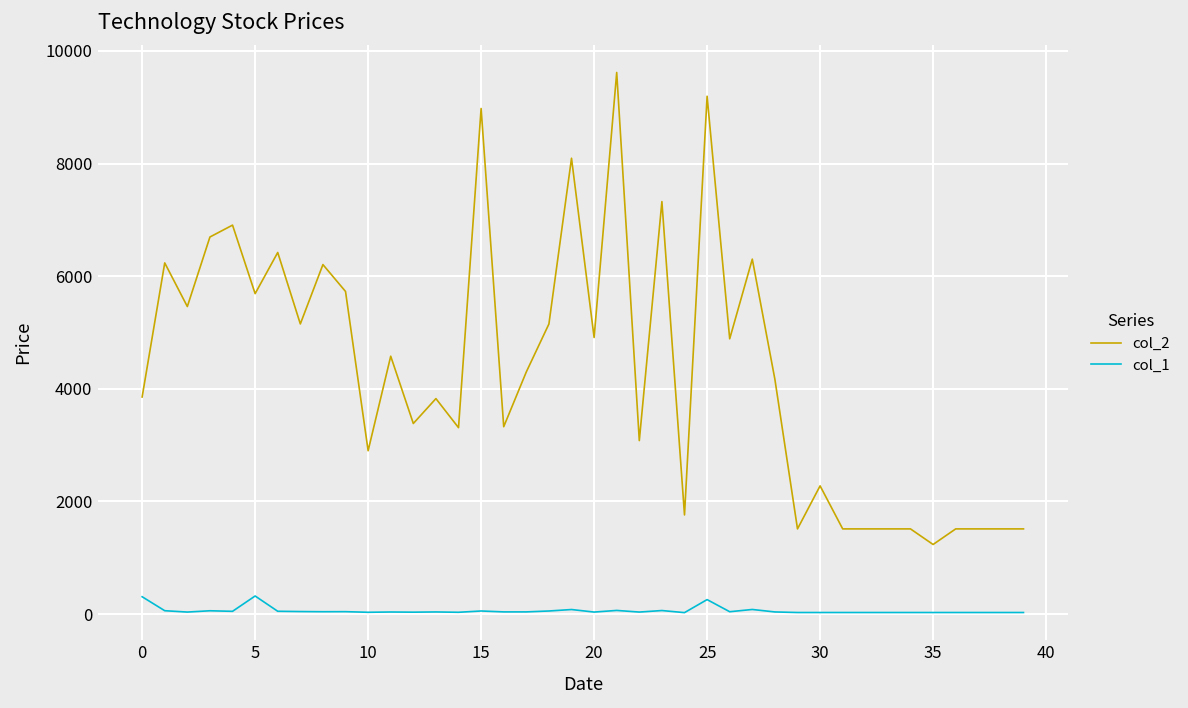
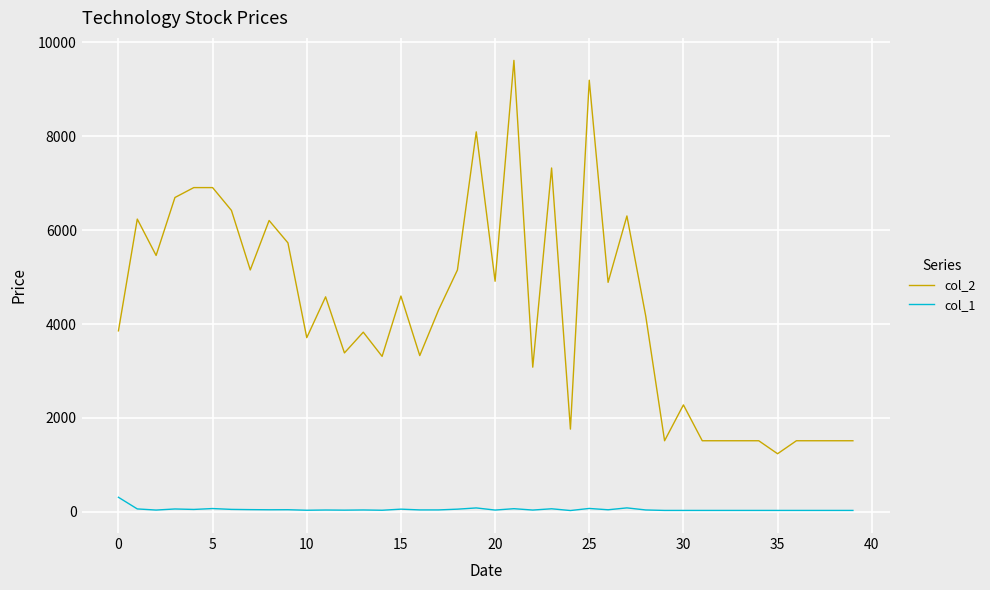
  {
    "col_2": {
      "0": 3900,
-     "5": 5700,
-     "10": 2900,
-     "15": 9000,
+     "5": 6900,
+     "10": 3700,
+     "15": 4600,
      "20": 4900,
      "25": 9200,
      "30": 2300,
      "35": 1200
    },
    "col_1": {
      "0": 300,
-     "5": 300,
+     "5": 100,
      "10": 0,
      "15": 100,
      "20": 0,
-     "25": 300,
+     "25": 100,
      "30": 0,
      "35": 0
    }
  }
